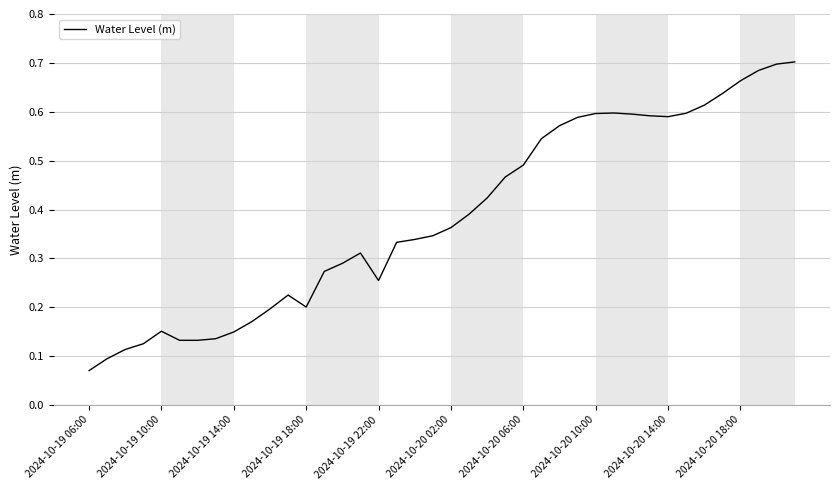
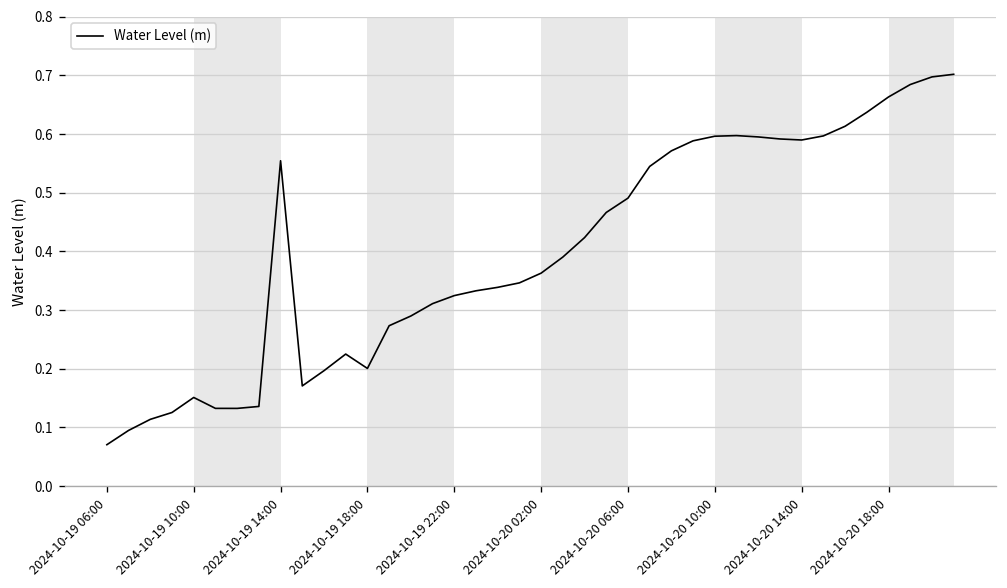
  {
    "2024-10-19 06:00": 0.07,
    "2024-10-19 10:00": 0.15,
-   "2024-10-19 14:00": 0.15,
+   "2024-10-19 14:00": 0.55,
    "2024-10-19 18:00": 0.20,
-   "2024-10-19 22:00": 0.25,
+   "2024-10-19 22:00": 0.32,
    "2024-10-20 02:00": 0.36,
    "2024-10-20 06:00": 0.49,
    "2024-10-20 10:00": 0.60,
    "2024-10-20 14:00": 0.59,
    "2024-10-20 18:00": 0.66
  }
